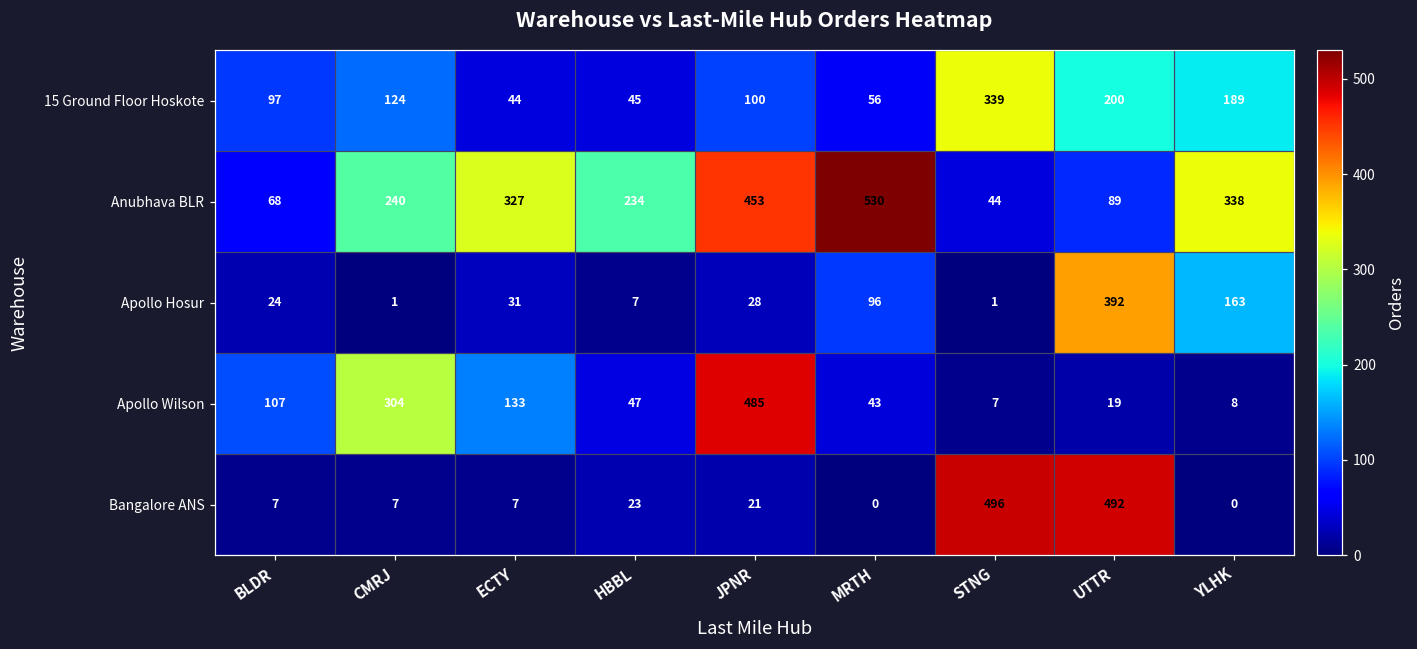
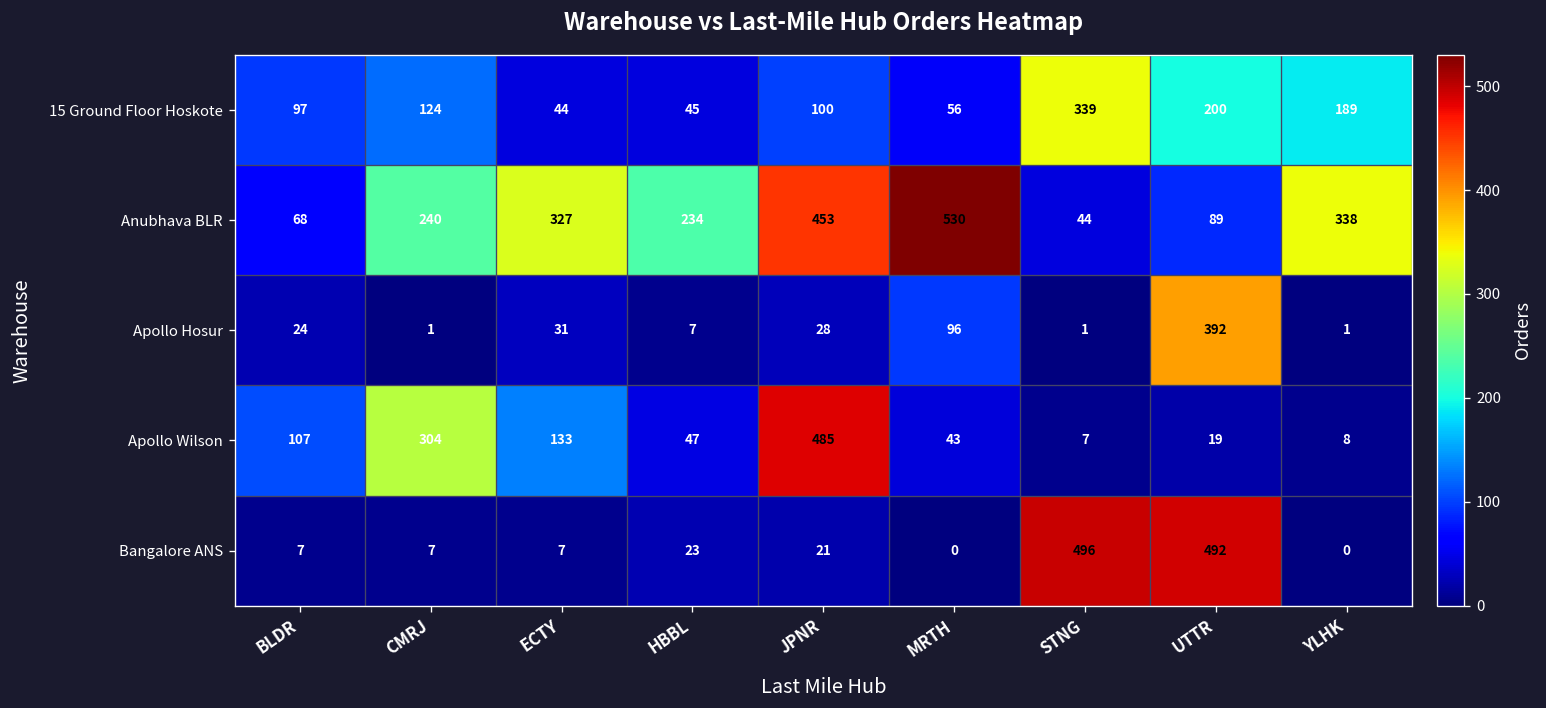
  {
    "15 Ground Floor Hoskote": {
      "BLDR": 97,
      "CMRJ": 124,
      "ECTY": 44,
      "HBBL": 45,
      "JPNR": 100,
      "MRTH": 56,
      "STNG": 339,
      "UTTR": 200,
      "YLHK": 189
    },
    "Anubhava BLR": {
      "BLDR": 68,
      "CMRJ": 240,
      "ECTY": 327,
      "HBBL": 234,
      "JPNR": 453,
      "MRTH": 530,
      "STNG": 44,
      "UTTR": 89,
      "YLHK": 338
    },
    "Apollo Hosur": {
      "BLDR": 24,
      "CMRJ": 1,
      "ECTY": 31,
      "HBBL": 7,
      "JPNR": 28,
      "MRTH": 96,
      "STNG": 1,
      "UTTR": 392,
-     "YLHK": 163
+     "YLHK": 1
    },
    "Apollo Wilson": {
      "BLDR": 107,
      "CMRJ": 304,
      "ECTY": 133,
      "HBBL": 47,
      "JPNR": 485,
      "MRTH": 43,
      "STNG": 7,
      "UTTR": 19,
      "YLHK": 8
    },
    "Bangalore ANS": {
      "BLDR": 7,
      "CMRJ": 7,
      "ECTY": 7,
      "HBBL": 23,
      "JPNR": 21,
      "MRTH": 0,
      "STNG": 496,
      "UTTR": 492,
      "YLHK": 0
    }
  }
